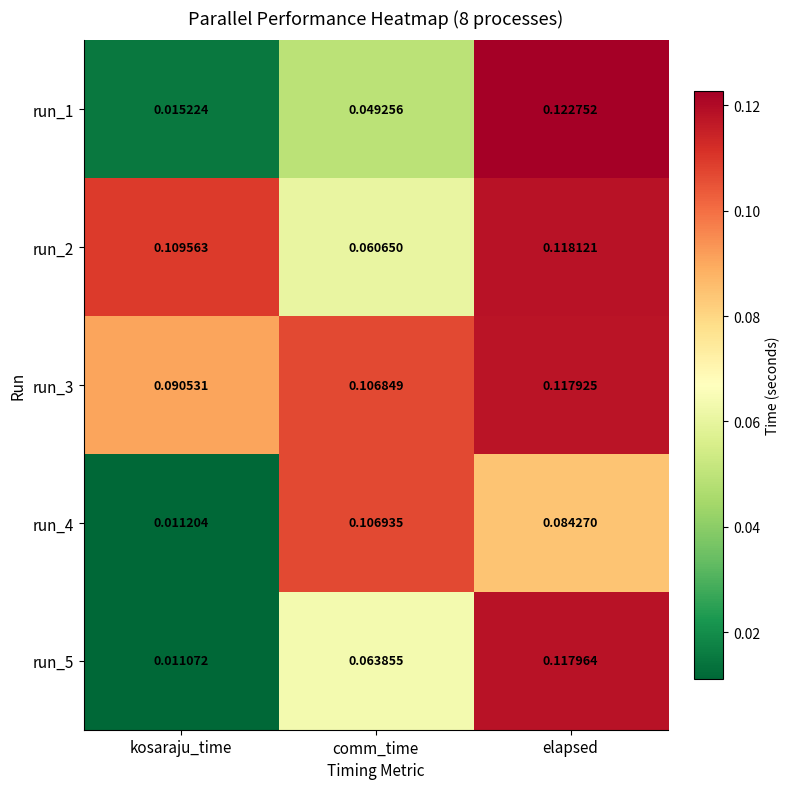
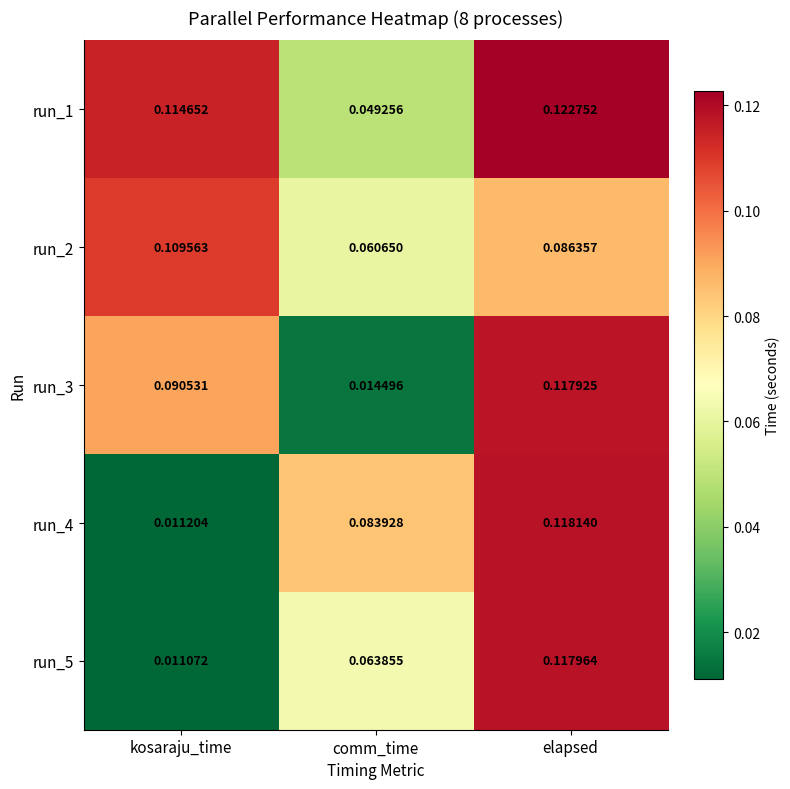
  {
    "run_1": {
-     "kosaraju_time": 0.015224,
+     "kosaraju_time": 0.114652,
      "comm_time": 0.049256,
      "elapsed": 0.122752
    },
    "run_2": {
      "kosaraju_time": 0.109563,
      "comm_time": 0.060650,
-     "elapsed": 0.118121
+     "elapsed": 0.086357
    },
    "run_3": {
      "kosaraju_time": 0.090531,
-     "comm_time": 0.106849,
+     "comm_time": 0.014496,
      "elapsed": 0.117925
    },
    "run_4": {
      "kosaraju_time": 0.011204,
-     "comm_time": 0.106935,
-     "elapsed": 0.084270
+     "comm_time": 0.083928,
+     "elapsed": 0.118140
    },
    "run_5": {
      "kosaraju_time": 0.011072,
      "comm_time": 0.063855,
      "elapsed": 0.117964
    }
  }
